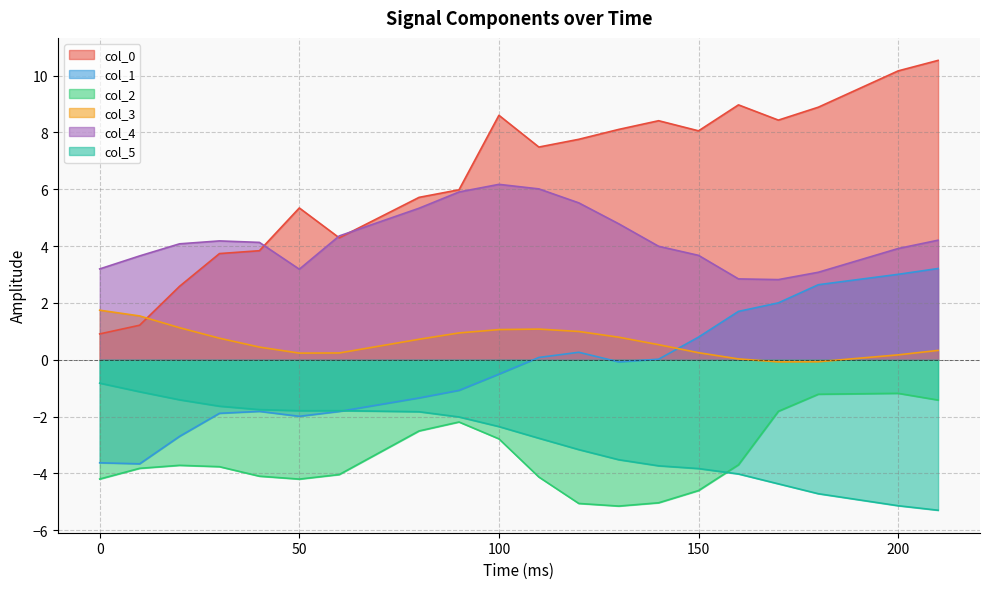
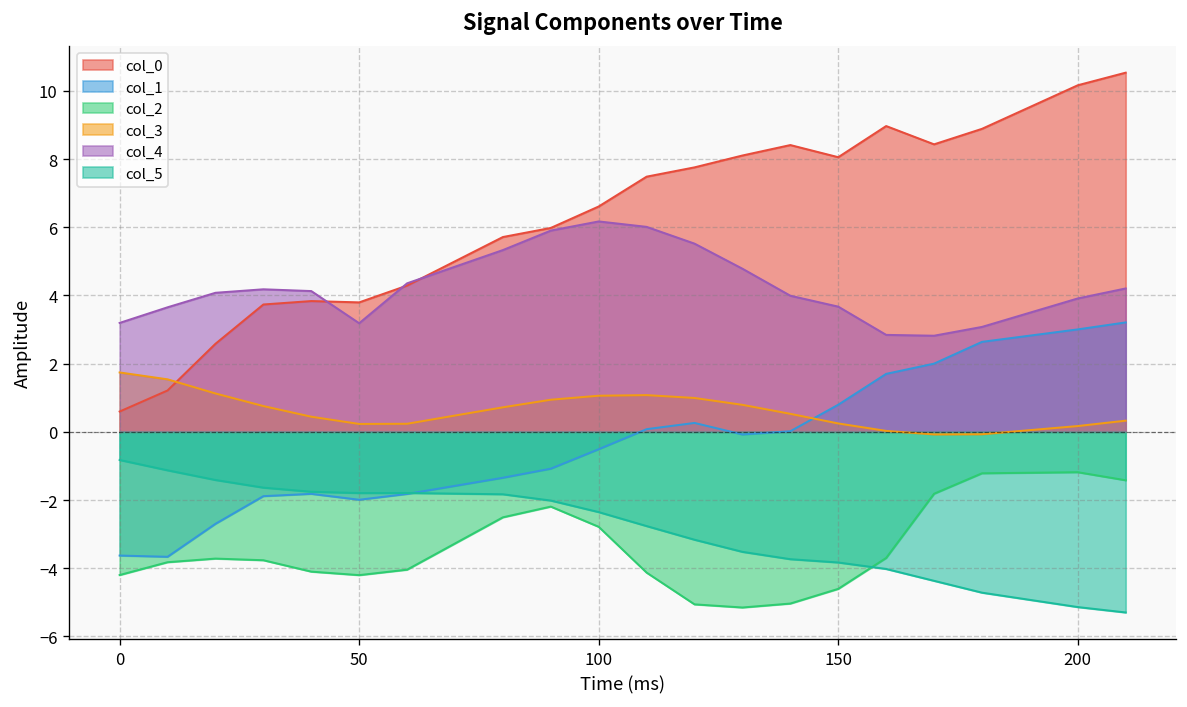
  {
    "col_0": {
-     "0": 0.9,
-     "50": 5.3,
-     "100": 8.6,
+     "0": 0.6,
+     "50": 3.8,
+     "100": 6.6,
      "150": 8.1,
      "200": 10.2
    },
    "col_4": {
      "0": 3.2,
      "50": 3.2,
      "100": 6.2,
      "150": 3.7,
      "200": 3.9
    }
  }
